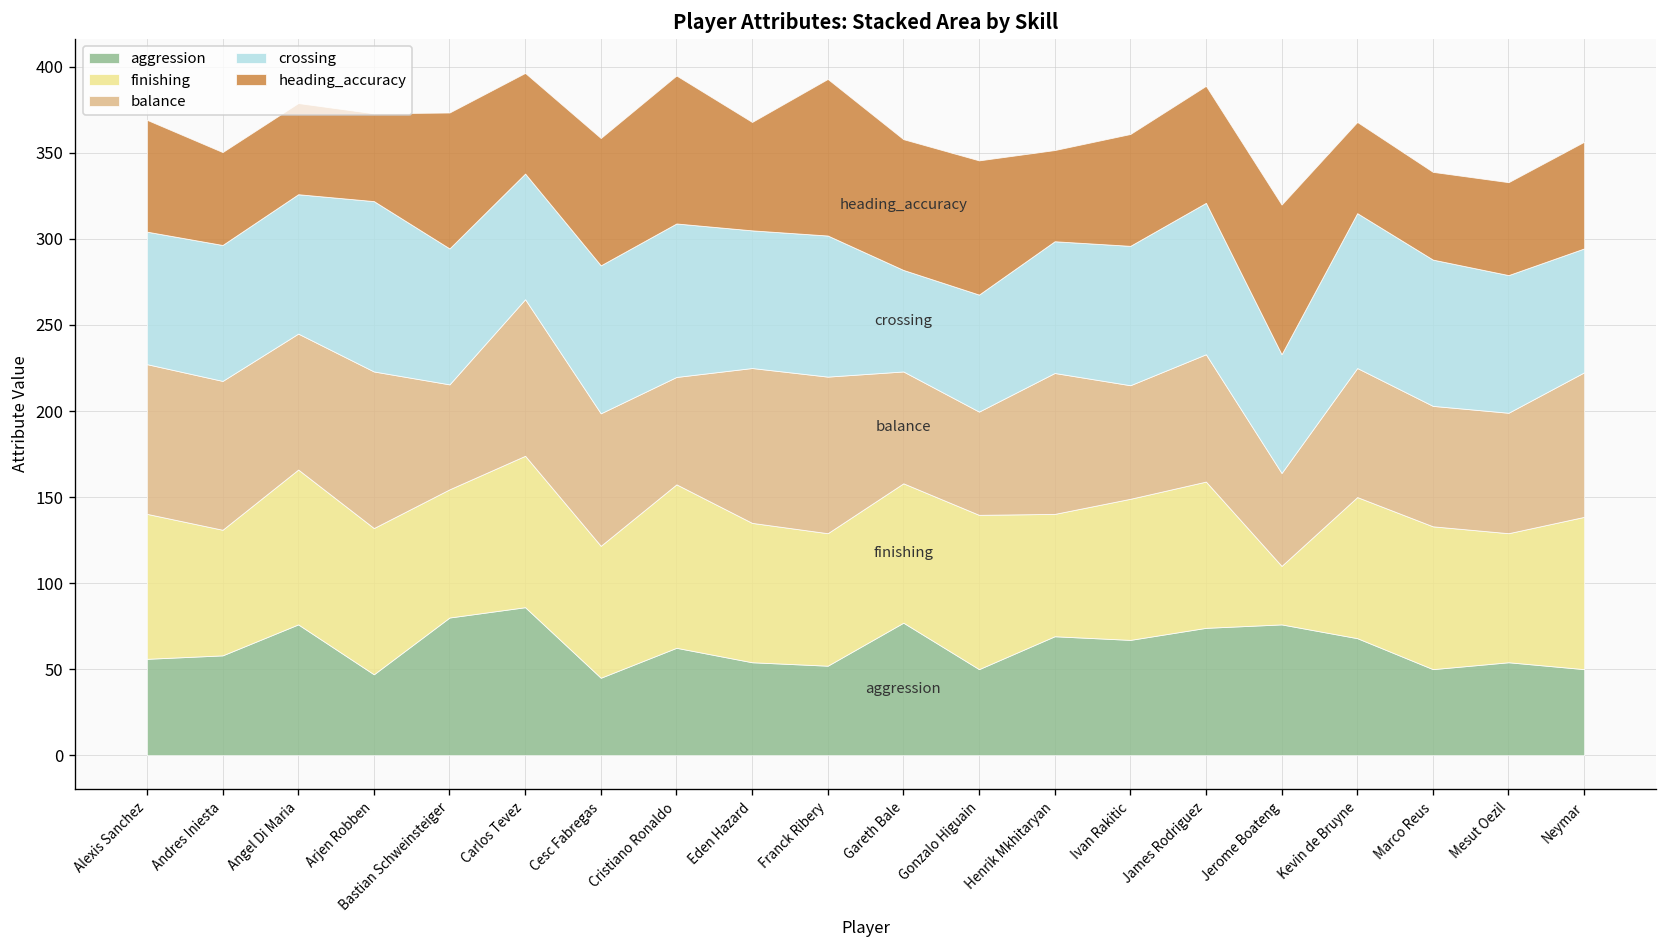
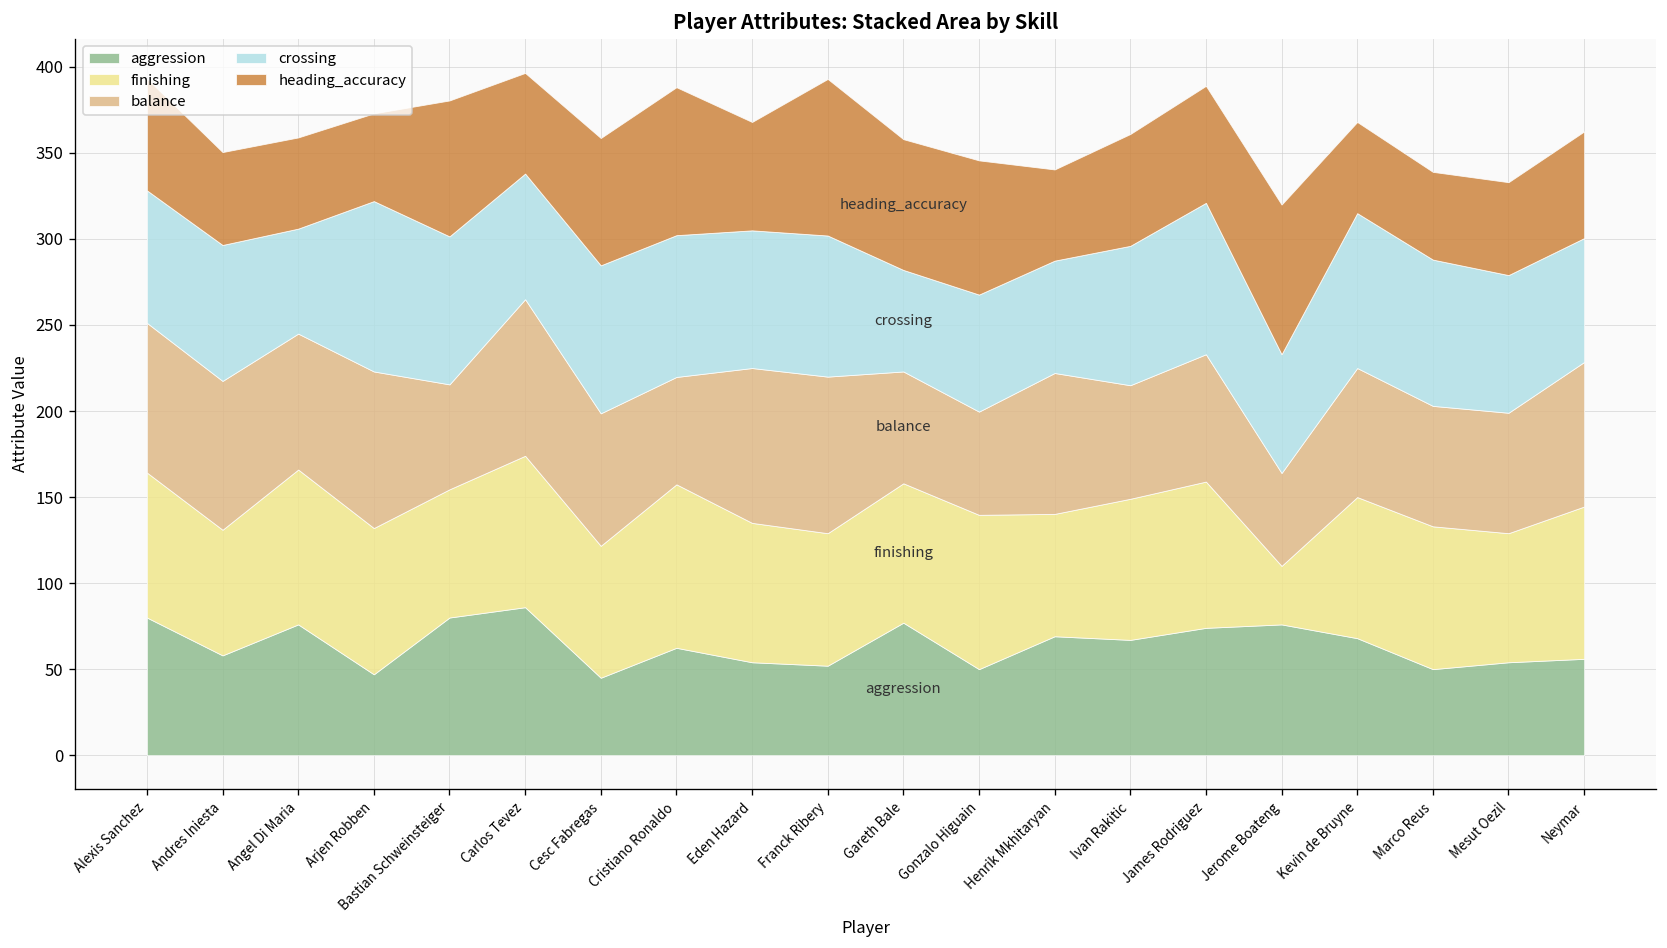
  {
    "aggression": {
-     "Alexis Sanchez": 56,
+     "Alexis Sanchez": 80,
      "Andres Iniesta": 58,
      "Angel Di Maria": 76,
      "Arjen Robben": 47,
      "Bastian Schweinsteiger": 80,
      "Carlos Tevez": 86,
      "Cesc Fabregas": 45,
      "Cristiano Ronaldo": 62,
      "Eden Hazard": 54,
      "Franck Ribery": 52,
      "Gareth Bale": 77,
      "Gonzalo Higuain": 50,
      "Henrik Mkhitaryan": 69,
      "Ivan Rakitic": 67,
      "James Rodriguez": 74,
      "Jerome Boateng": 76,
      "Kevin de Bruyne": 68,
      "Marco Reus": 50,
      "Mesut Oezil": 54,
-     "Neymar": 50
+     "Neymar": 56
    },
    "crossing": {
      "Alexis Sanchez": 77,
      "Andres Iniesta": 79,
-     "Angel Di Maria": 81,
+     "Angel Di Maria": 61,
      "Arjen Robben": 99,
-     "Bastian Schweinsteiger": 79,
+     "Bastian Schweinsteiger": 86,
      "Carlos Tevez": 73,
      "Cesc Fabregas": 86,
-     "Cristiano Ronaldo": 89,
+     "Cristiano Ronaldo": 82,
      "Eden Hazard": 80,
      "Franck Ribery": 82,
      "Gareth Bale": 59,
      "Gonzalo Higuain": 68,
-     "Henrik Mkhitaryan": 77,
+     "Henrik Mkhitaryan": 65,
      "Ivan Rakitic": 81,
      "James Rodriguez": 88,
      "Jerome Boateng": 69,
      "Kevin de Bruyne": 90,
      "Marco Reus": 85,
      "Mesut Oezil": 80,
      "Neymar": 72
    },
    "heading_accuracy": {
      "Andres Iniesta": 54,
      "Bastian Schweinsteiger": 79,
      "Carlos Tevez": 59,
      "Cesc Fabregas": 74,
      "Cristiano Ronaldo": 86,
      "Eden Hazard": 63,
      "Franck Ribery": 91,
      "Gareth Bale": 76,
      "Gonzalo Higuain": 78,
      "Henrik Mkhitaryan": 53,
      "Ivan Rakitic": 65,
      "James Rodriguez": 68,
      "Jerome Boateng": 87,
      "Kevin de Bruyne": 53,
      "Marco Reus": 51,
      "Mesut Oezil": 54,
      "Neymar": 62
    }
  }
